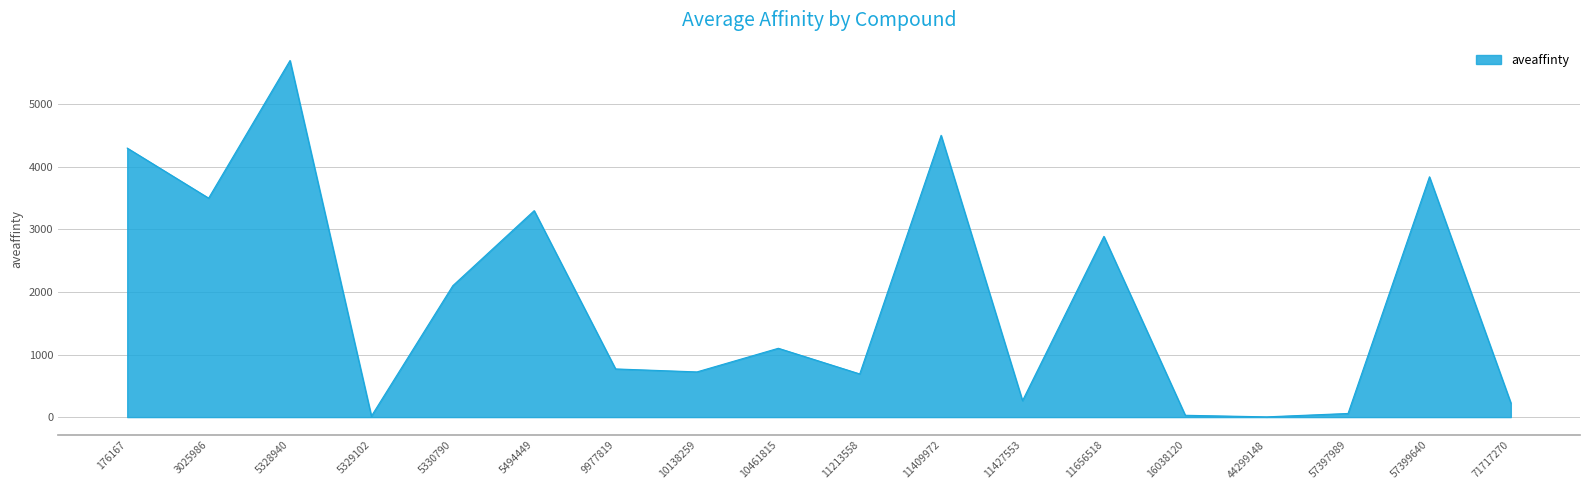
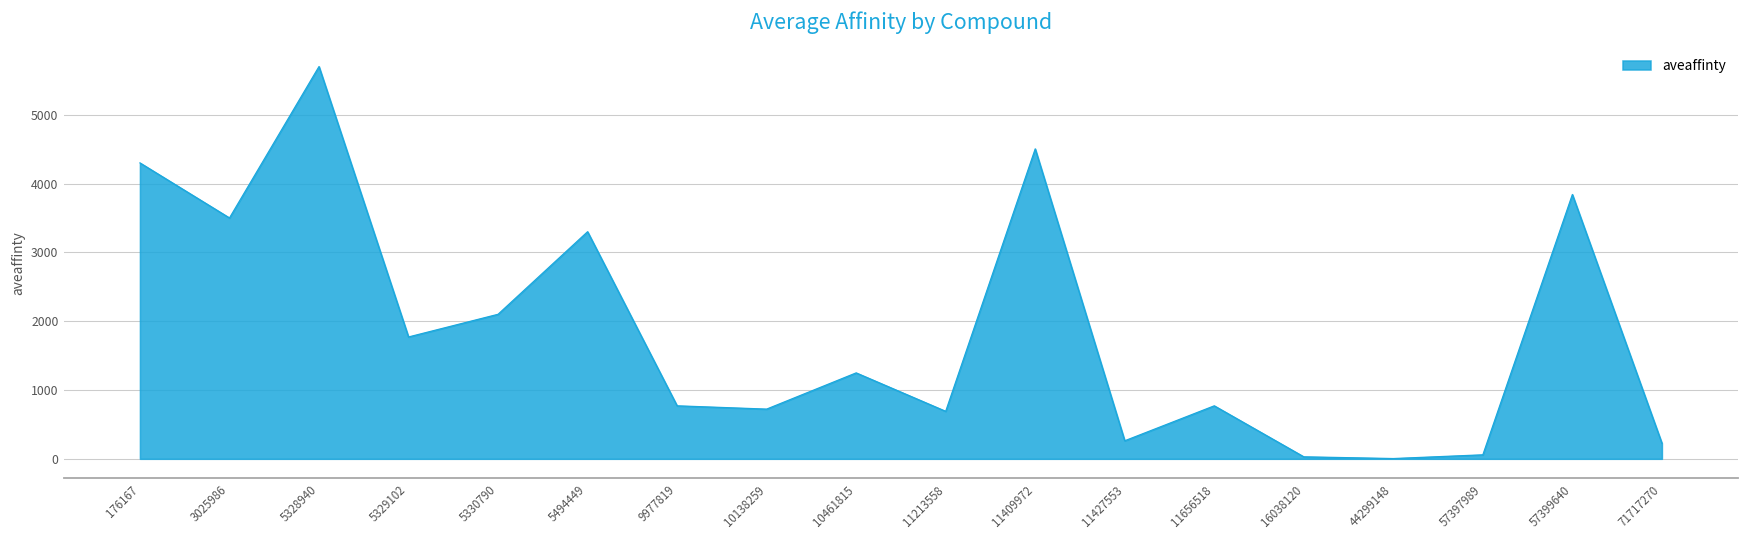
  {
    "176167": 4300,
    "3025986": 3500,
    "5328940": 5700,
-   "5329102": 0,
+   "5329102": 1800,
    "5330790": 2100,
    "5494449": 3300,
    "9977819": 800,
    "10138259": 700,
-   "10461815": 1100,
+   "10461815": 1200,
    "11213558": 700,
    "11409972": 4500,
    "11427553": 300,
-   "11656518": 2900,
+   "11656518": 800,
    "16038120": 0,
    "44299148": 0,
    "57397989": 100,
    "57399640": 3800,
    "71717270": 200
  }
